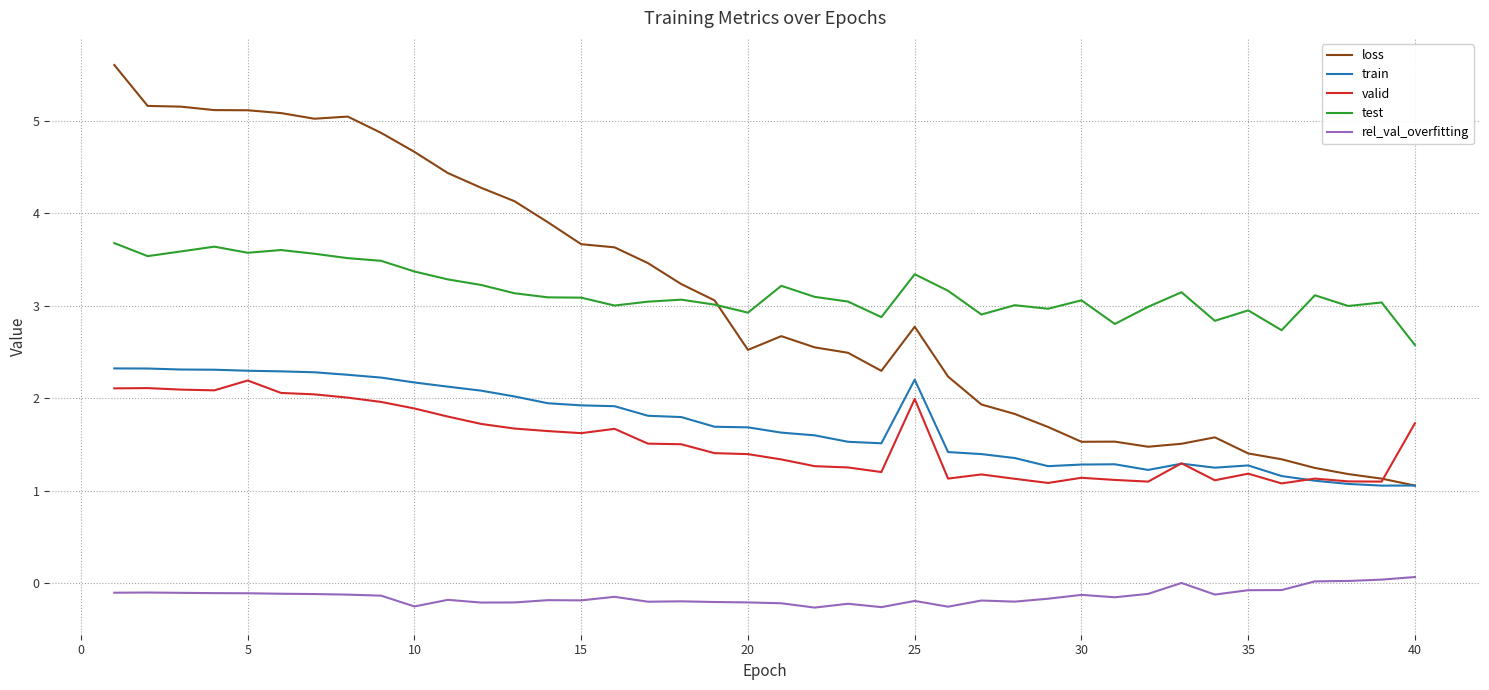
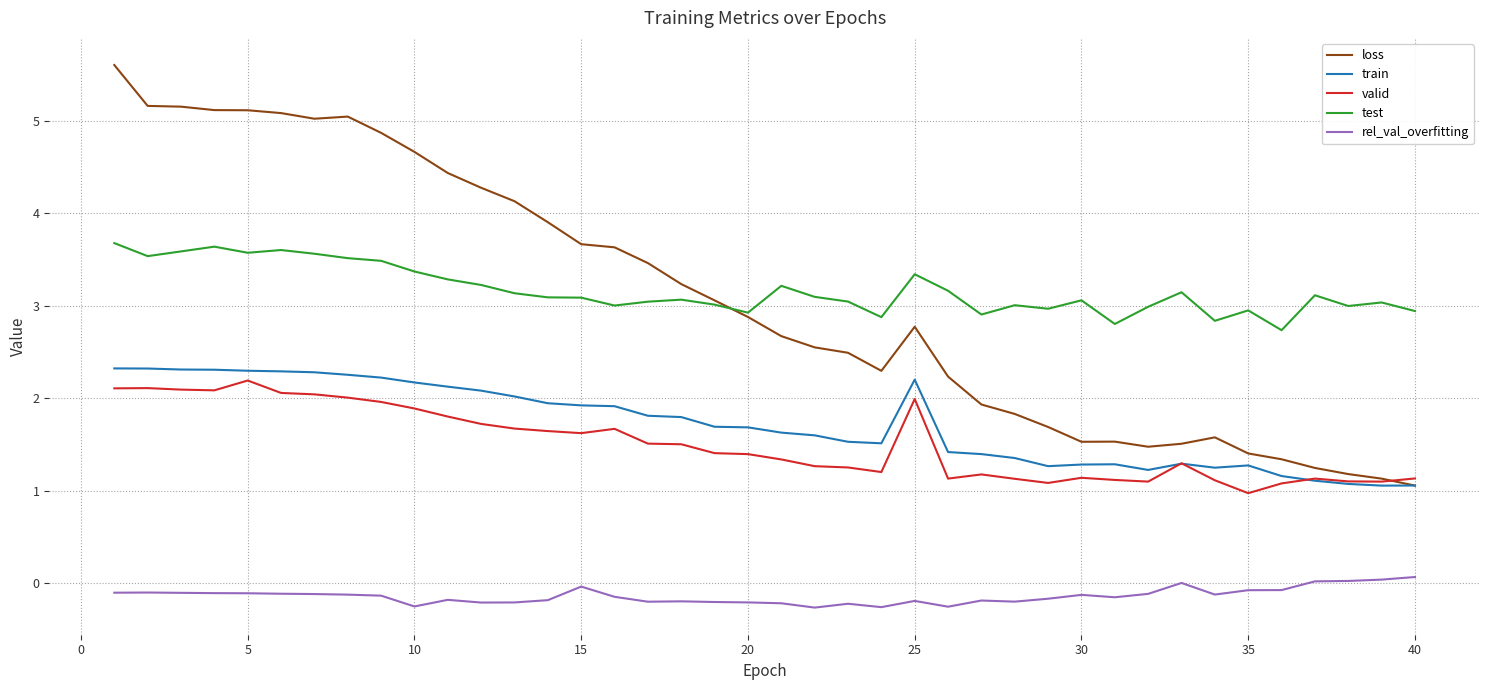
  {
    "loss": {
      "5": 5.1,
      "10": 4.7,
      "15": 3.7,
-     "20": 2.5,
+     "20": 2.9,
      "25": 2.8,
      "30": 1.5,
      "35": 1.4
    },
    "train": {
      "5": 2.3,
      "10": 2.2,
      "15": 1.9,
      "20": 1.7,
      "25": 2.2,
      "30": 1.3,
      "35": 1.3
    },
    "valid": {
      "5": 2.2,
      "10": 1.9,
      "15": 1.6,
      "20": 1.4,
      "25": 2.0,
      "30": 1.1,
-     "35": 1.2,
-     "40": 1.7
+     "35": 1.0,
+     "40": 1.1
    },
    "test": {
      "5": 3.6,
      "10": 3.4,
      "15": 3.1,
      "20": 2.9,
      "25": 3.3,
      "30": 3.1,
      "35": 3.0,
-     "40": 2.6
+     "40": 2.9
    },
    "rel_val_overfitting": {
      "5": -0.1,
      "10": -0.3,
-     "15": -0.2,
+     "15": 0.0,
      "20": -0.2,
      "25": -0.2,
      "30": -0.1,
      "35": -0.1,
      "40": 0.1
    }
  }
